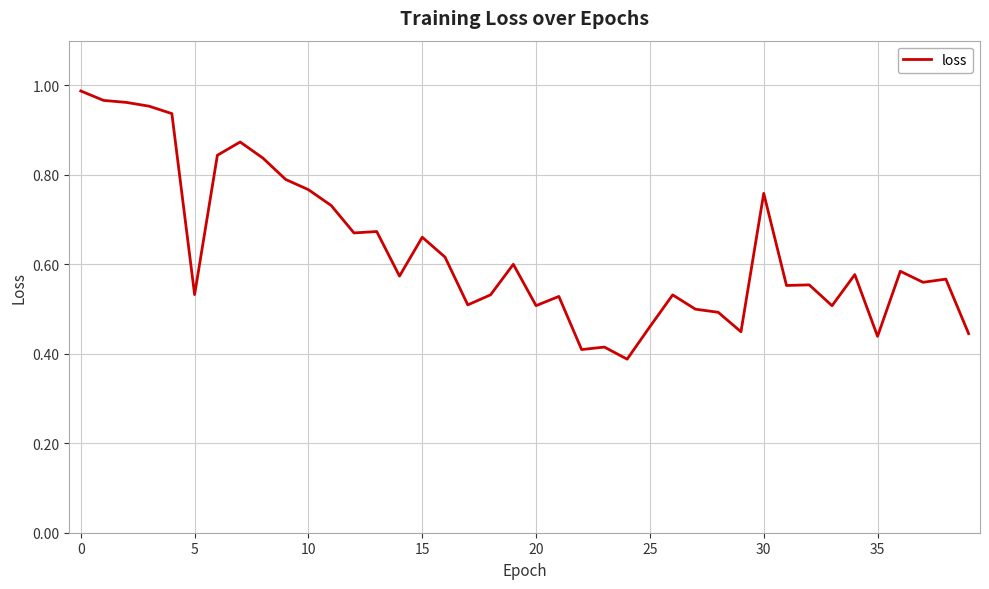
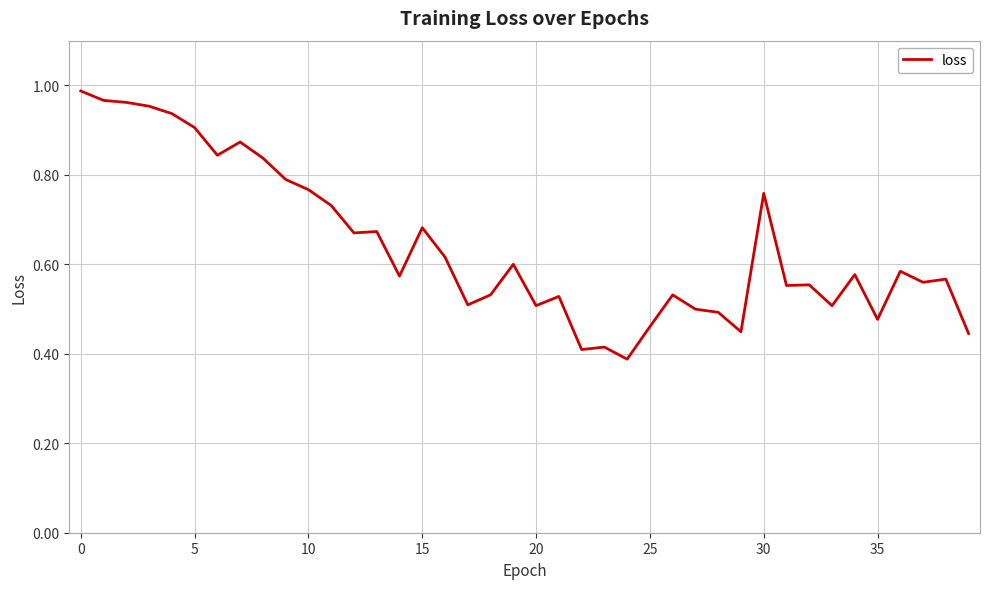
  {
    "0": 0.99,
-   "5": 0.53,
+   "5": 0.91,
    "10": 0.77,
-   "15": 0.66,
+   "15": 0.68,
    "20": 0.51,
    "25": 0.46,
    "30": 0.76,
-   "35": 0.44
+   "35": 0.48
  }
